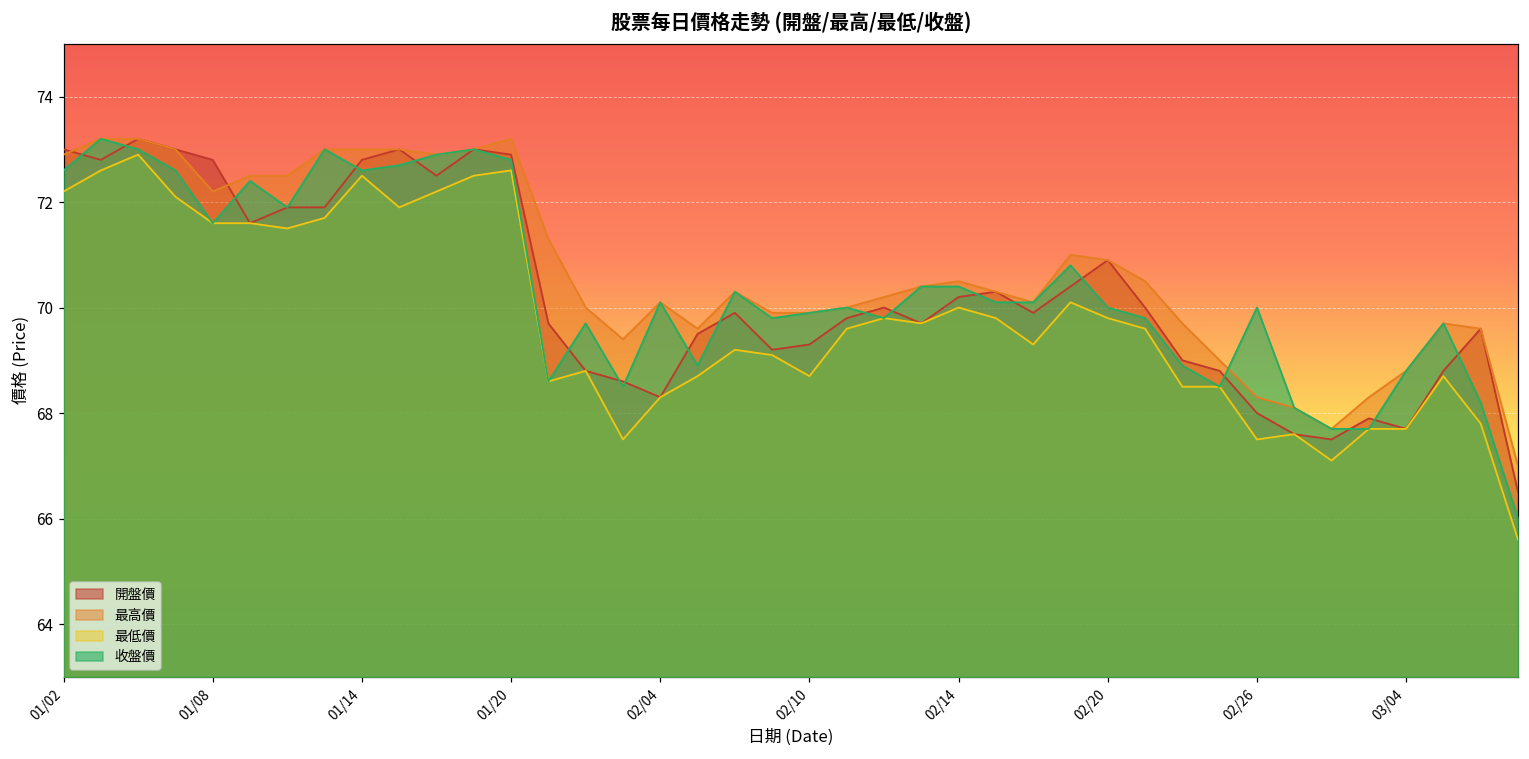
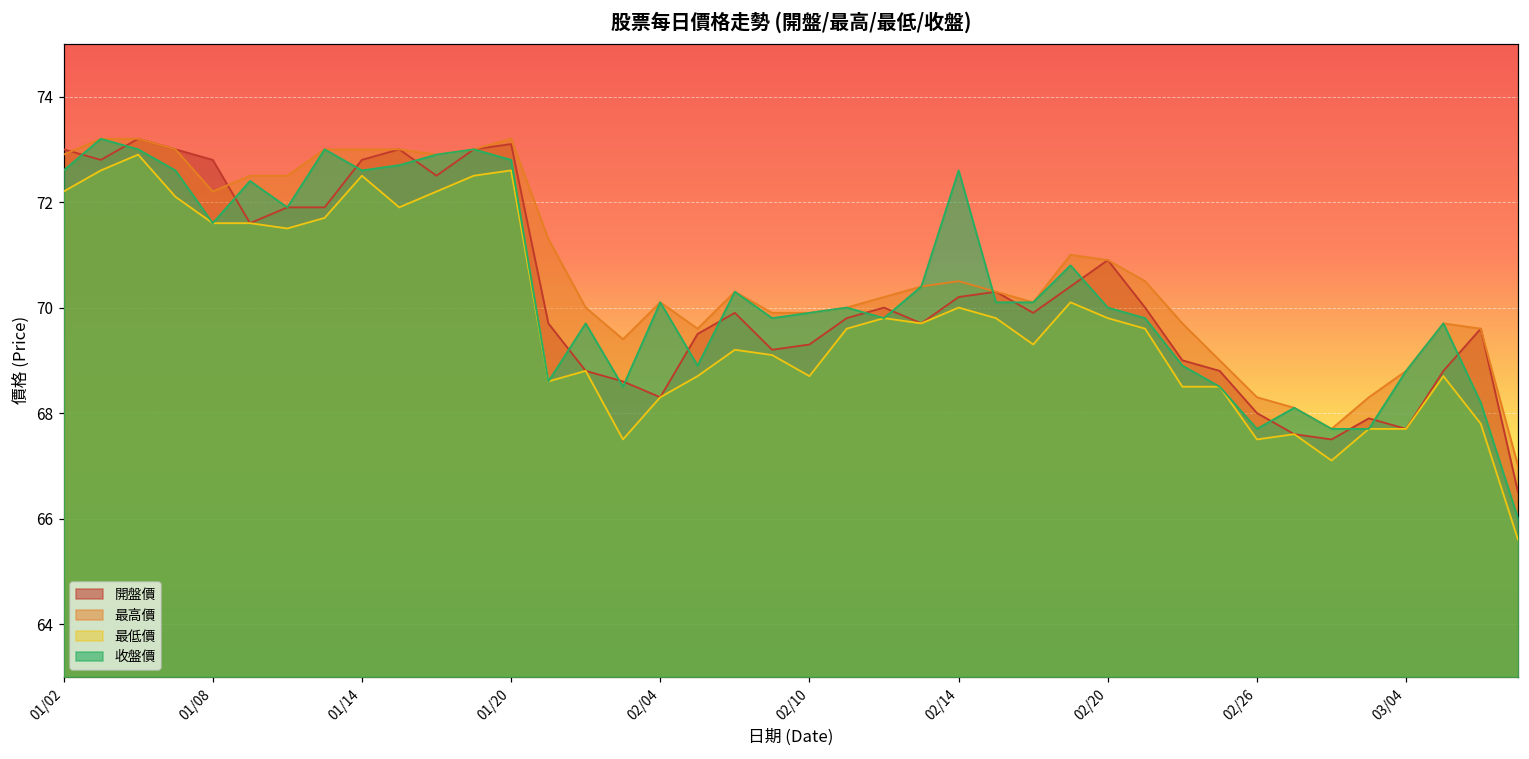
  {
    "開盤價": {
      "01/02": 73.0,
      "01/08": 72.8,
      "01/14": 72.8,
-     "01/20": 72.9,
+     "01/20": 73.1,
      "02/10": 69.3,
      "02/14": 70.2,
      "02/26": 68.0
    },
    "收盤價": {
      "01/02": 72.6,
      "01/14": 72.6,
      "01/20": 72.8,
-     "02/14": 70.4,
+     "02/14": 72.6,
      "02/20": 70.0,
-     "02/26": 70.0
+     "02/26": 67.7
    }
  }
